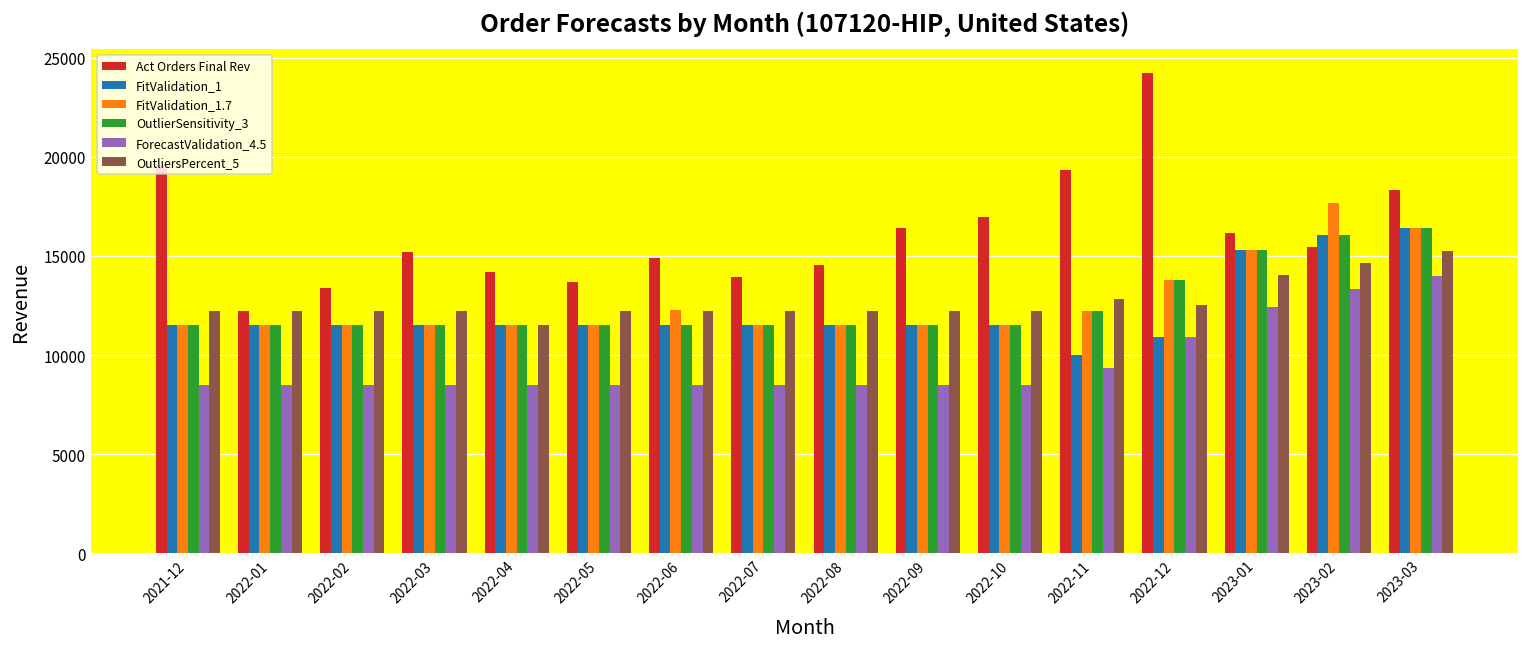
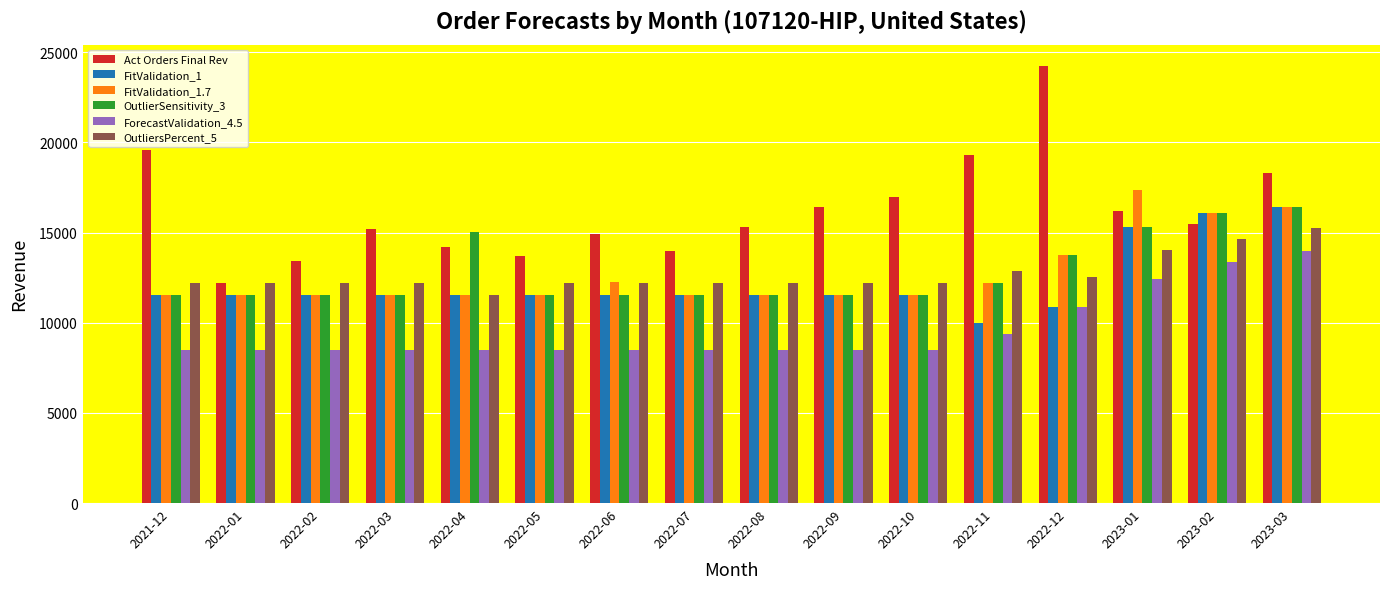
  {
    "Act Orders Final Rev": {
      "2021-12": 19600,
      "2022-01": 12200,
      "2022-02": 13400,
      "2022-03": 15200,
      "2022-04": 14200,
      "2022-05": 13700,
      "2022-06": 14900,
      "2022-07": 14000,
-     "2022-08": 14500,
+     "2022-08": 15300,
      "2022-09": 16400,
      "2022-10": 17000,
      "2022-11": 19300,
      "2022-12": 24200,
      "2023-01": 16200,
      "2023-02": 15500,
      "2023-03": 18300
    },
    "FitValidation_1": {
      "2021-12": 11500,
      "2022-01": 11500,
      "2022-02": 11500,
      "2022-03": 11500,
      "2022-04": 11500,
      "2022-05": 11500,
      "2022-06": 11500,
      "2022-07": 11500,
      "2022-08": 11500,
      "2022-09": 11500,
      "2022-10": 11500,
      "2022-11": 10000,
      "2022-12": 10900,
      "2023-01": 15300,
      "2023-02": 16100,
      "2023-03": 16400
    },
    "FitValidation_1.7": {
      "2021-12": 11500,
      "2022-01": 11500,
      "2022-02": 11500,
      "2022-03": 11500,
      "2022-04": 11500,
      "2022-05": 11500,
      "2022-06": 12300,
      "2022-07": 11500,
      "2022-08": 11500,
      "2022-09": 11500,
      "2022-10": 11500,
      "2022-11": 12200,
      "2022-12": 13800,
-     "2023-01": 15300,
-     "2023-02": 17700,
+     "2023-01": 17400,
+     "2023-02": 16100,
      "2023-03": 16400
    },
    "OutlierSensitivity_3": {
      "2021-12": 11500,
      "2022-01": 11500,
      "2022-02": 11500,
      "2022-03": 11500,
-     "2022-04": 11500,
+     "2022-04": 15100,
      "2022-05": 11500,
      "2022-06": 11500,
      "2022-07": 11500,
      "2022-08": 11500,
      "2022-09": 11500,
      "2022-10": 11500,
      "2022-11": 12200,
      "2022-12": 13800,
      "2023-01": 15300,
      "2023-02": 16100,
      "2023-03": 16400
    },
    "ForecastValidation_4.5": {
      "2021-12": 8500,
      "2022-01": 8500,
      "2022-02": 8500,
      "2022-03": 8500,
      "2022-04": 8500,
      "2022-05": 8500,
      "2022-06": 8500,
      "2022-07": 8500,
      "2022-08": 8500,
      "2022-09": 8500,
      "2022-10": 8500,
      "2022-11": 9400,
      "2022-12": 10900,
      "2023-01": 12400,
      "2023-02": 13400,
      "2023-03": 14000
    },
    "OutliersPercent_5": {
      "2021-12": 12200,
      "2022-01": 12200,
      "2022-02": 12200,
      "2022-03": 12200,
      "2022-04": 11500,
      "2022-05": 12200,
      "2022-06": 12200,
      "2022-07": 12200,
      "2022-08": 12200,
      "2022-09": 12200,
      "2022-10": 12200,
      "2022-11": 12800,
      "2022-12": 12500,
      "2023-01": 14100,
      "2023-02": 14700,
      "2023-03": 15200
    }
  }
